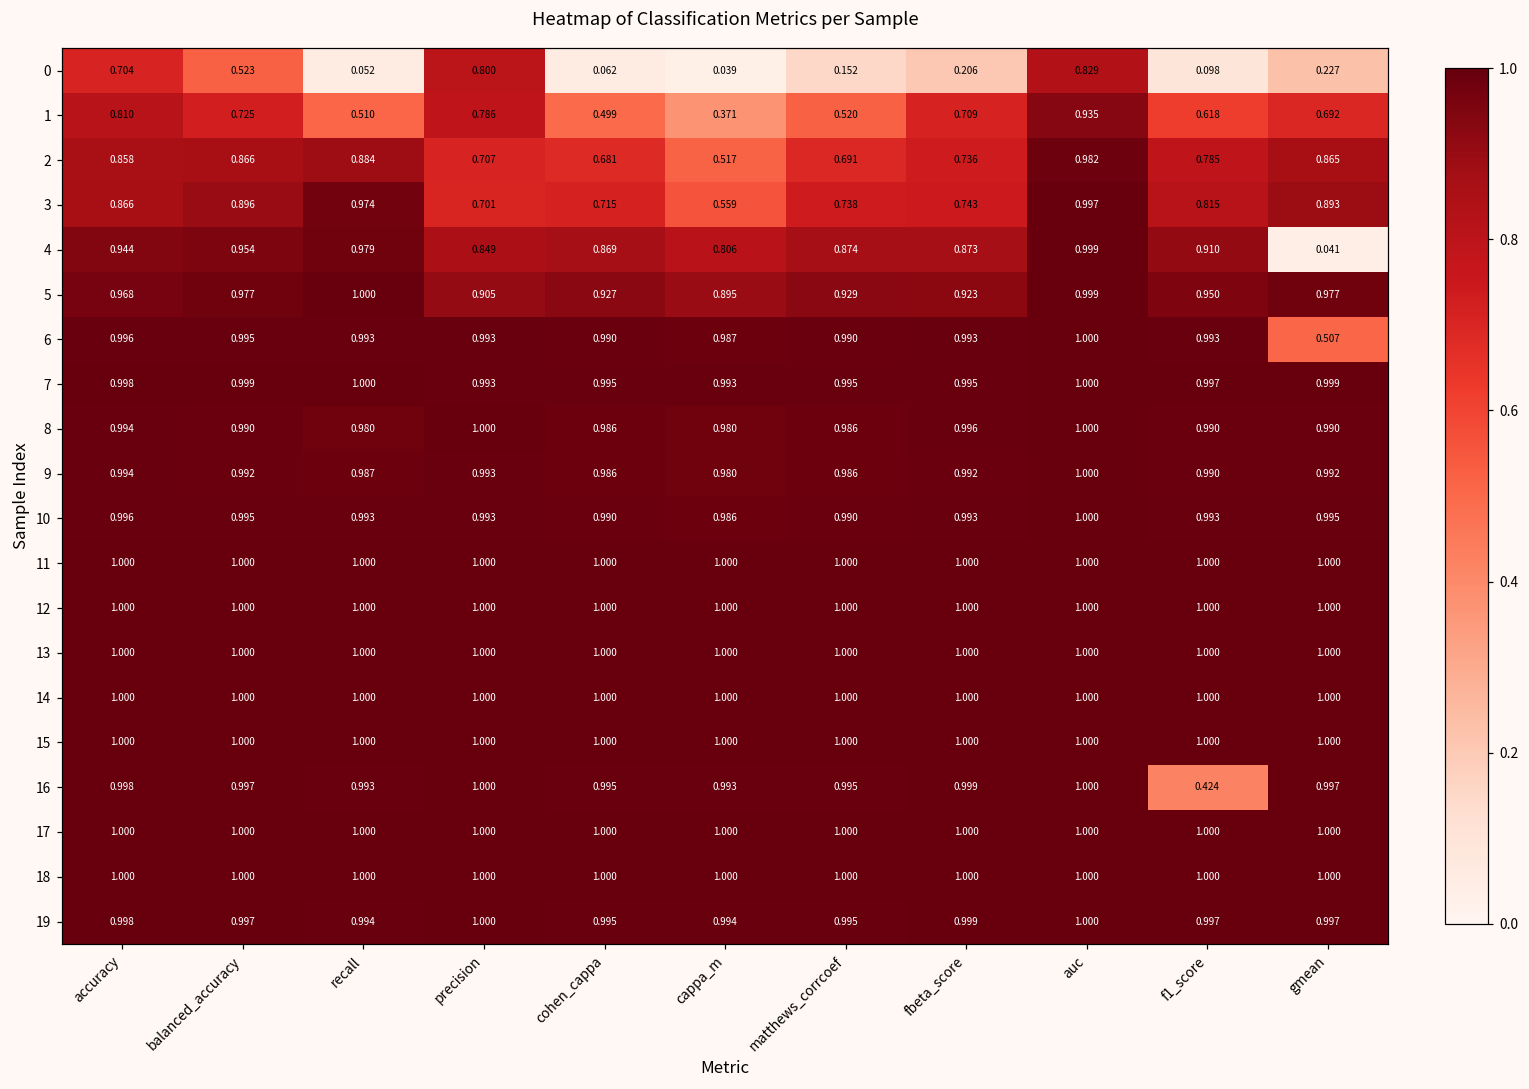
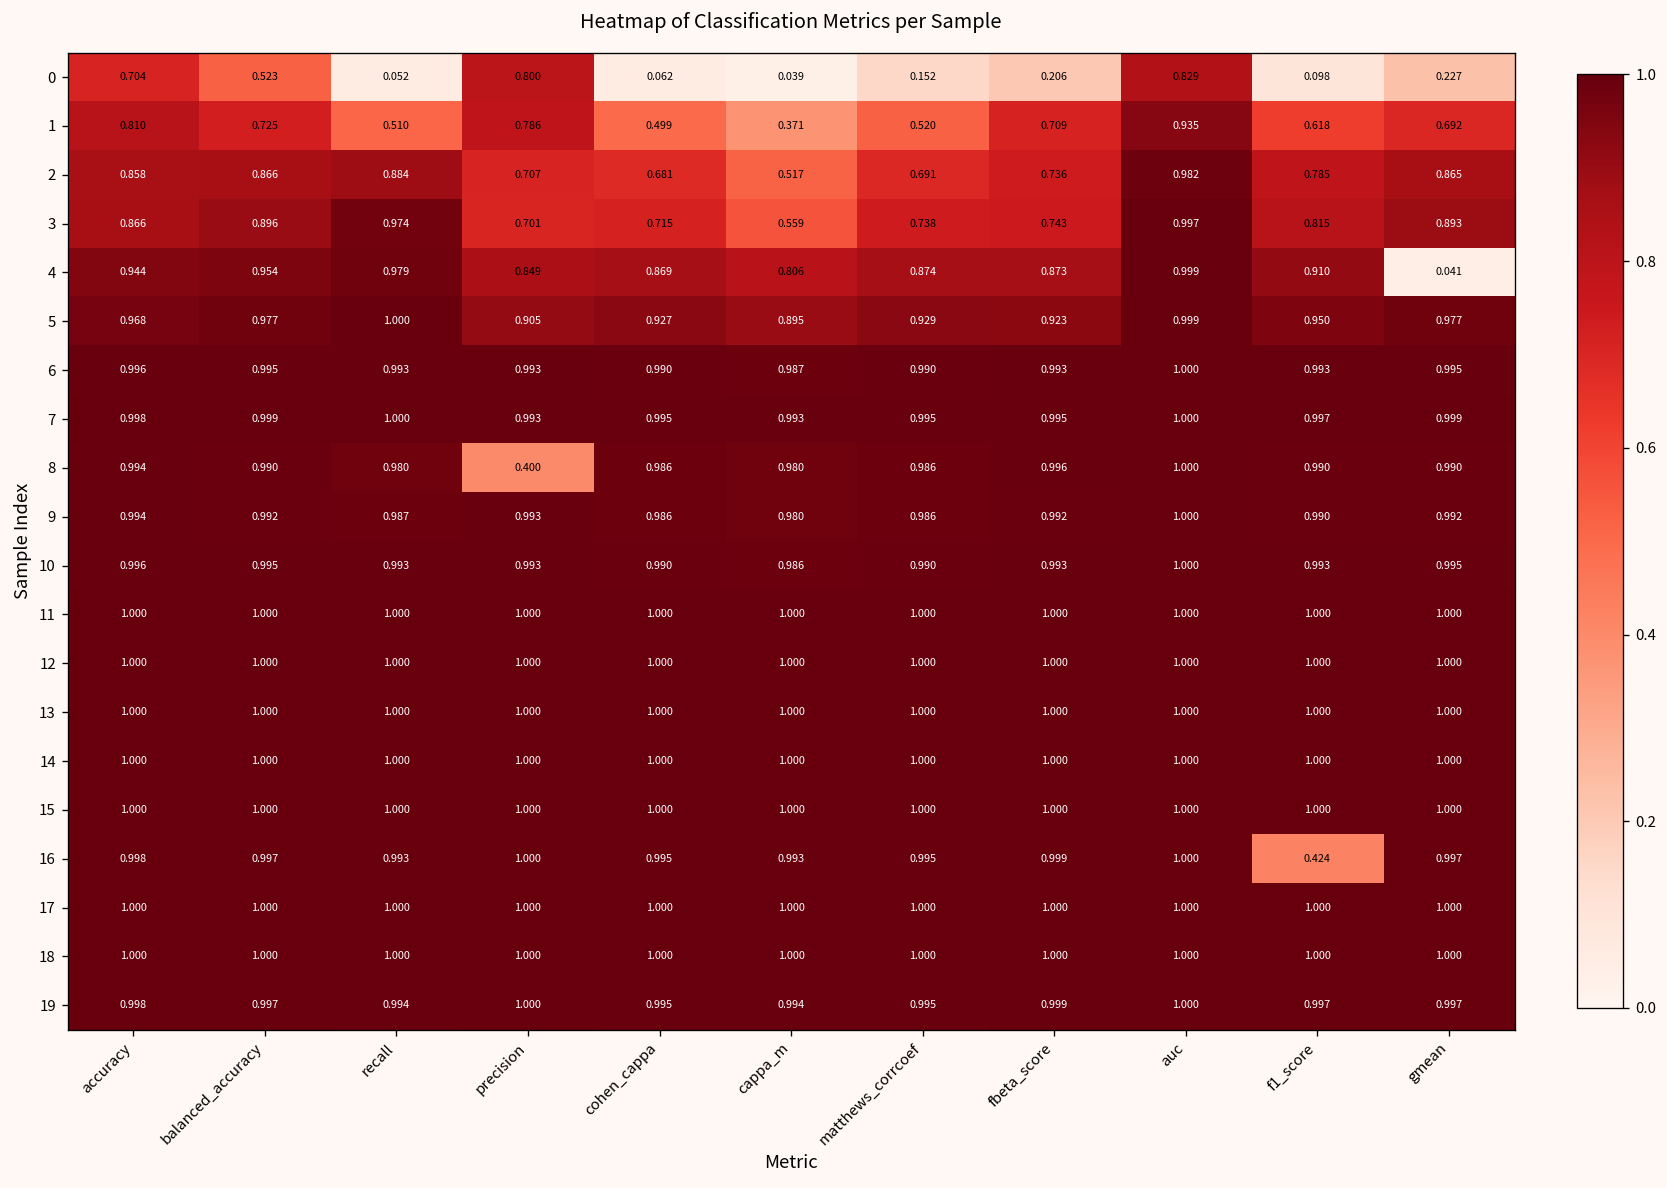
  {
    "6": {
      "accuracy": 0.996,
      "balanced_accuracy": 0.995,
      "recall": 0.993,
      "precision": 0.993,
      "cohen_cappa": 0.990,
      "cappa_m": 0.987,
      "matthews_corrcoef": 0.990,
      "fbeta_score": 0.993,
      "auc": 1.000,
      "f1_score": 0.993,
-     "gmean": 0.507
+     "gmean": 0.995
    },
    "8": {
      "accuracy": 0.994,
      "balanced_accuracy": 0.990,
      "recall": 0.980,
-     "precision": 1.000,
+     "precision": 0.400,
      "cohen_cappa": 0.986,
      "cappa_m": 0.980,
      "matthews_corrcoef": 0.986,
      "fbeta_score": 0.996,
      "auc": 1.000,
      "f1_score": 0.990,
      "gmean": 0.990
    }
  }
